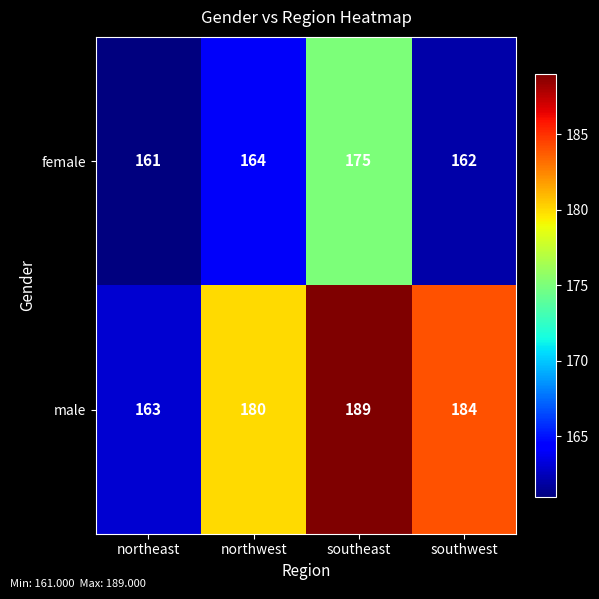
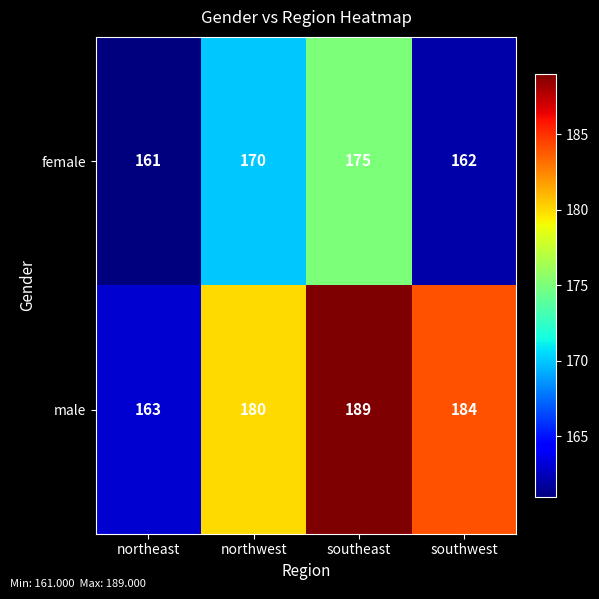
  {
    "female": {
      "northeast": 161,
-     "northwest": 164,
+     "northwest": 170,
      "southeast": 175,
      "southwest": 162
    },
    "male": {
      "northeast": 163,
      "northwest": 180,
      "southeast": 189,
      "southwest": 184
    }
  }
